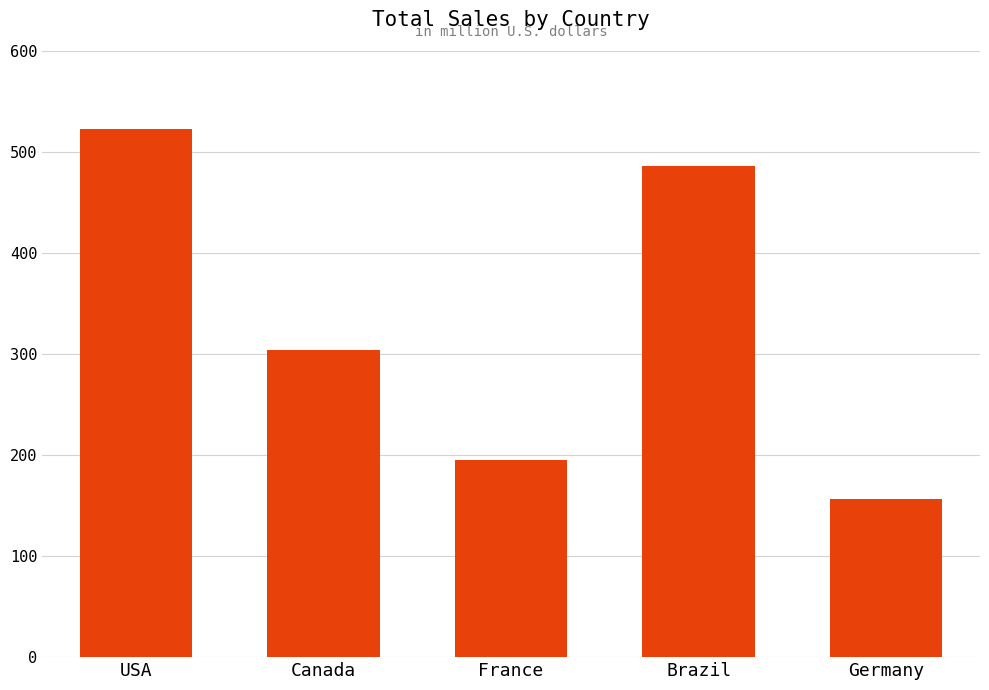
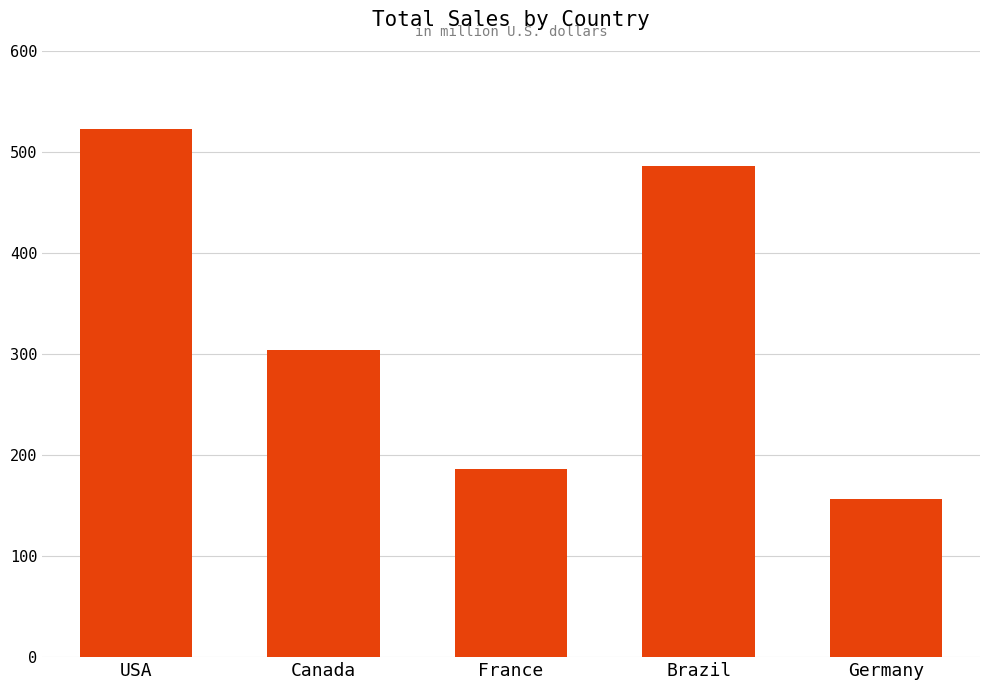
  {
    "USA": 523,
    "Canada": 304,
-   "France": 195,
+   "France": 186,
    "Brazil": 487,
    "Germany": 156
  }
